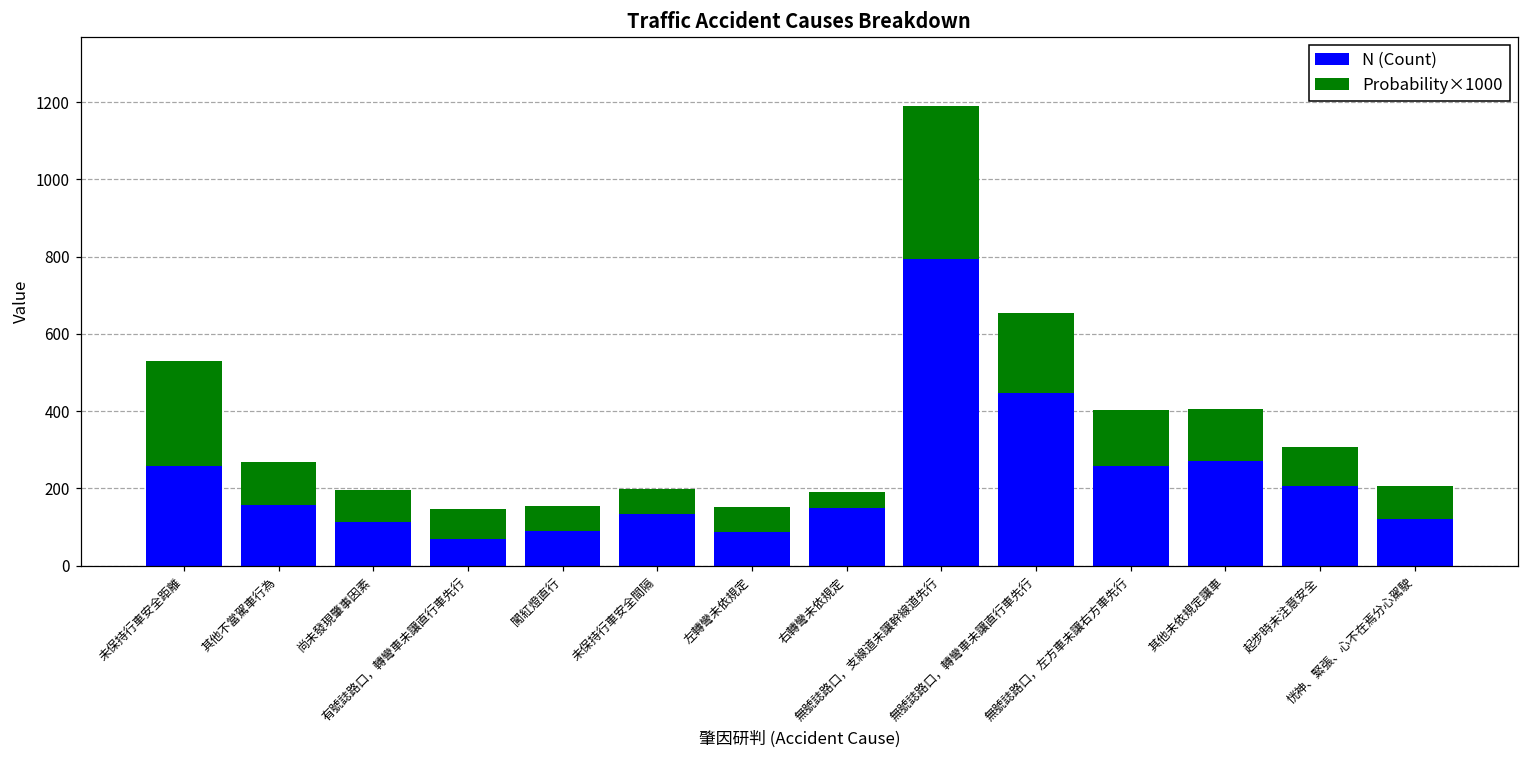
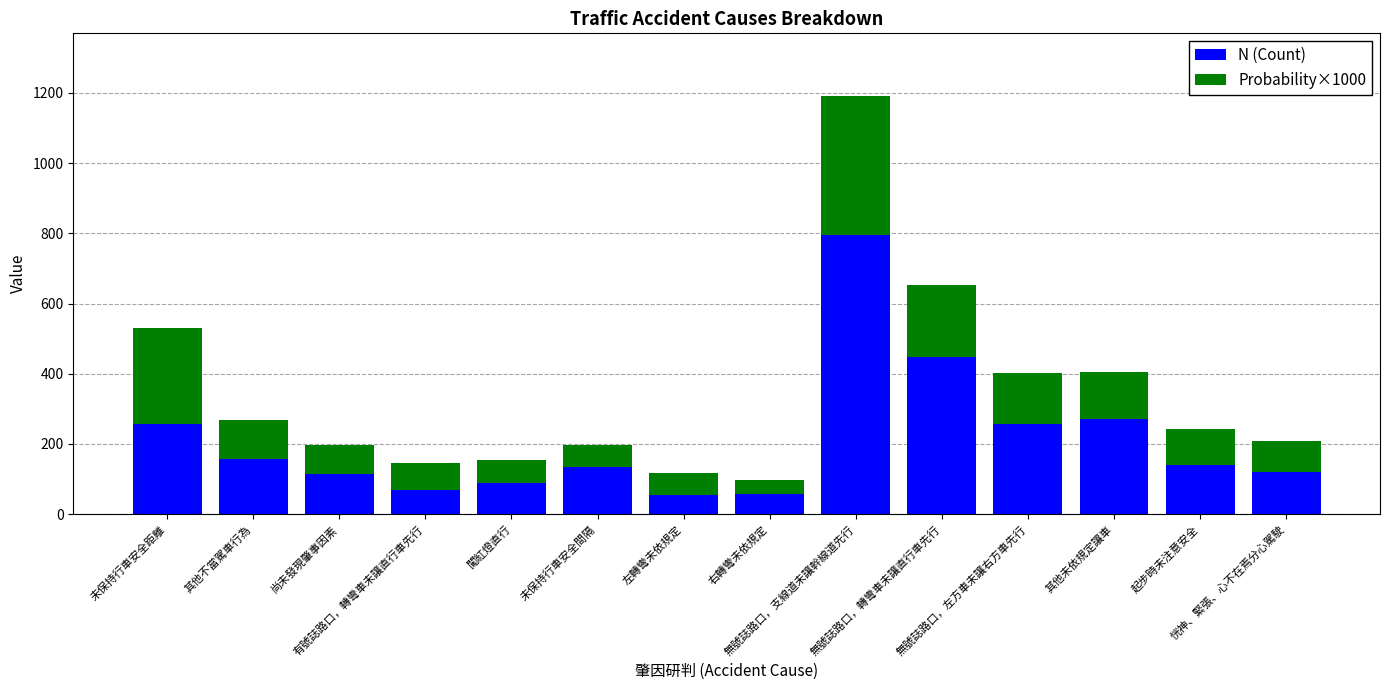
  {
    "N (Count)": {
      "未保持行車安全距離": 260,
      "其他不當駕車行為": 160,
      "尚未發現肇事因素": 110,
      "有號誌路口，轉彎車未讓直行車先行": 70,
      "闖紅燈直行": 90,
      "未保持行車安全間隔": 130,
-     "左轉彎未依規定": 90,
-     "右轉彎未依規定": 150,
+     "左轉彎未依規定": 60,
+     "右轉彎未依規定": 60,
      "無號誌路口，支線道未讓幹線道先行": 790,
      "無號誌路口，轉彎車未讓直行車先行": 450,
      "無號誌路口，左方車未讓右方車先行": 260,
      "其他未依規定讓車": 270,
-     "起步時未注意安全": 210,
+     "起步時未注意安全": 140,
      "恍神、緊張、心不在焉分心駕駛": 120
    },
    "Probability×1000": {
      "未保持行車安全距離": 270,
      "其他不當駕車行為": 110,
      "尚未發現肇事因素": 80,
      "有號誌路口，轉彎車未讓直行車先行": 80,
      "闖紅燈直行": 60,
      "未保持行車安全間隔": 60,
      "左轉彎未依規定": 60,
      "右轉彎未依規定": 40,
      "無號誌路口，支線道未讓幹線道先行": 400,
      "無號誌路口，轉彎車未讓直行車先行": 210,
      "無號誌路口，左方車未讓右方車先行": 140,
      "其他未依規定讓車": 140,
      "起步時未注意安全": 100,
      "恍神、緊張、心不在焉分心駕駛": 90
    }
  }
